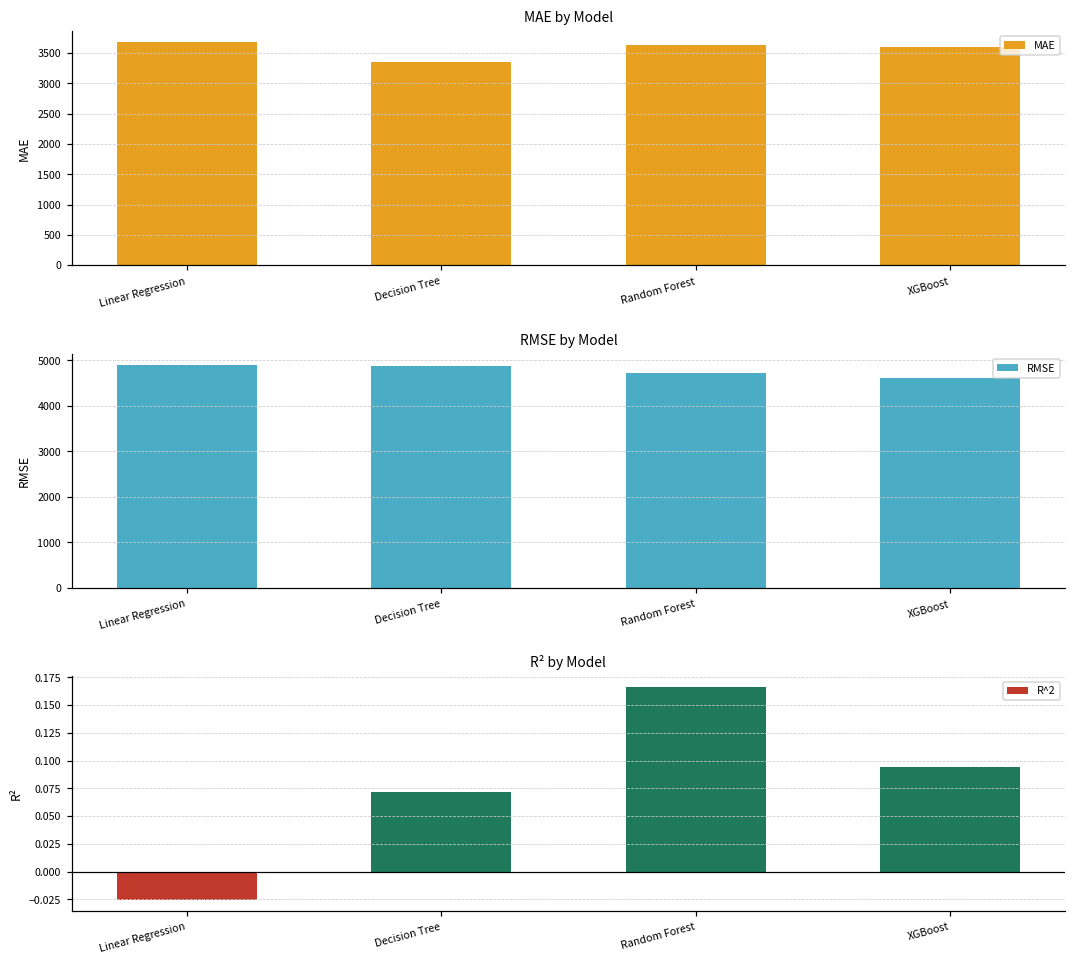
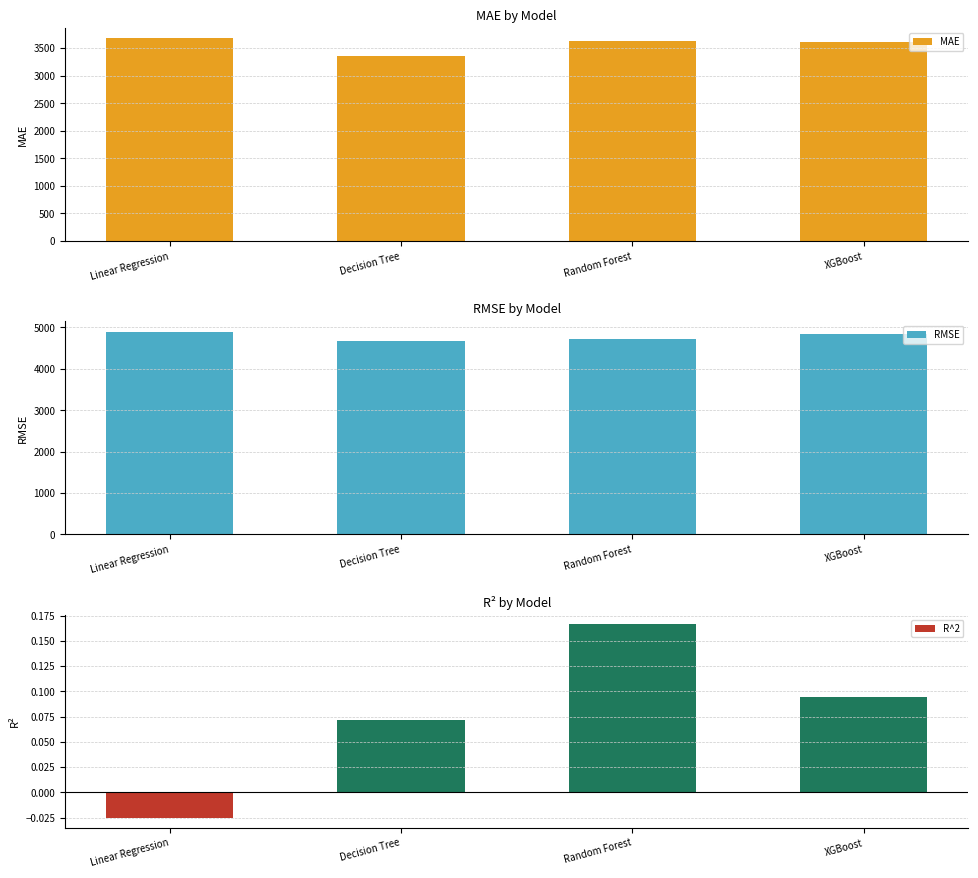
  {
    "MAE by Model": {
      "Linear Regression": 3700,
      "Decision Tree": 3300,
      "Random Forest": 3600,
      "XGBoost": 3600
    },
    "RMSE by Model": {
      "Linear Regression": 4900,
-     "Decision Tree": 4900,
+     "Decision Tree": 4700,
      "Random Forest": 4700,
-     "XGBoost": 4600
+     "XGBoost": 4800
    },
    "R² by Model": {
      "Linear Regression": -0.026,
      "Decision Tree": 0.072,
      "Random Forest": 0.166,
      "XGBoost": 0.095
    }
  }
